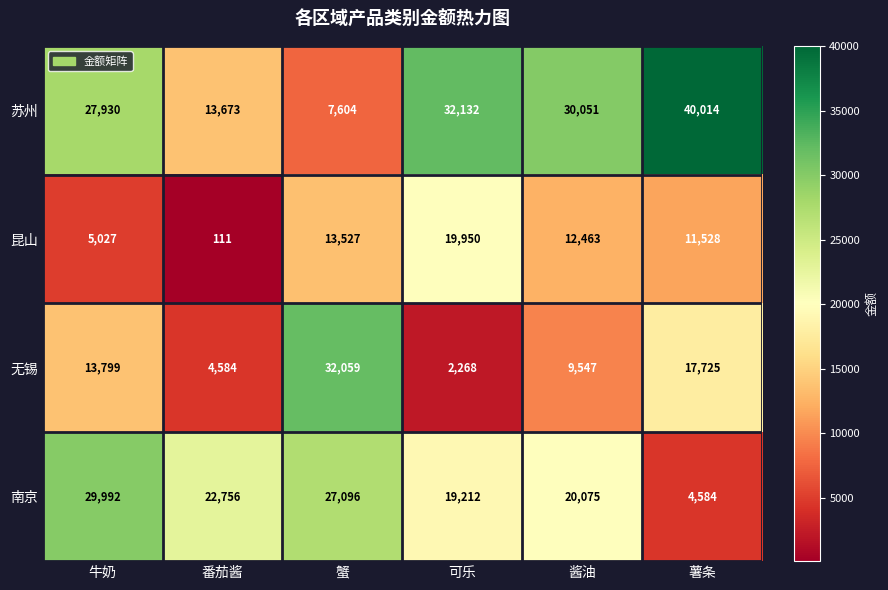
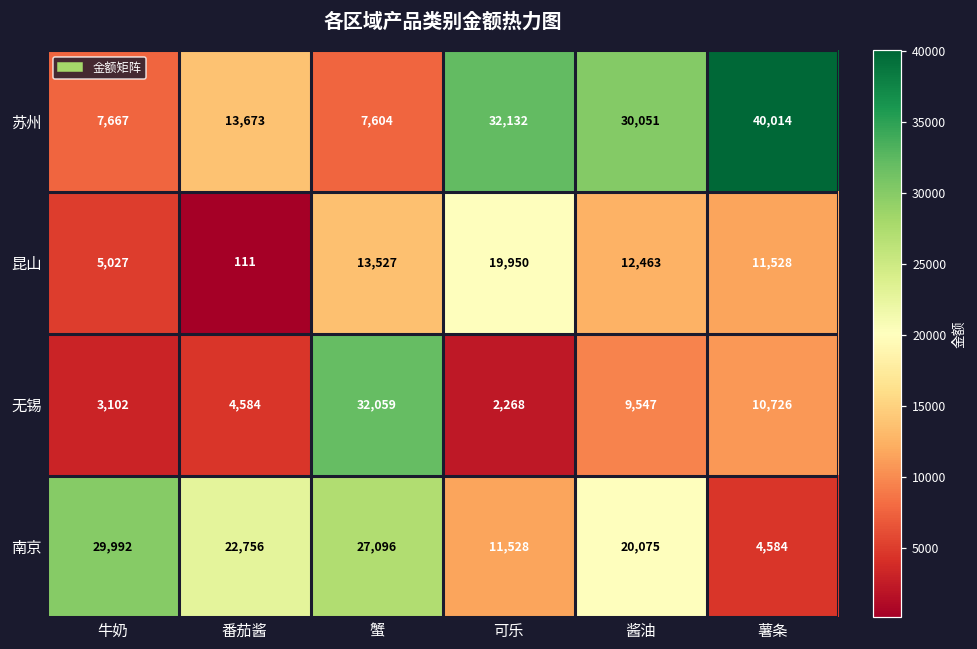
  {
    "苏州": {
-     "牛奶": "27,930",
+     "牛奶": "7,667",
      "番茄酱": "13,673",
      "蟹": "7,604",
      "可乐": "32,132",
      "酱油": "30,051",
      "薯条": "40,014"
    },
    "昆山": {
      "牛奶": "5,027",
      "番茄酱": "111",
      "蟹": "13,527",
      "可乐": "19,950",
      "酱油": "12,463",
      "薯条": "11,528"
    },
    "无锡": {
-     "牛奶": "13,799",
+     "牛奶": "3,102",
      "番茄酱": "4,584",
      "蟹": "32,059",
      "可乐": "2,268",
      "酱油": "9,547",
-     "薯条": "17,725"
+     "薯条": "10,726"
    },
    "南京": {
      "牛奶": "29,992",
      "番茄酱": "22,756",
      "蟹": "27,096",
-     "可乐": "19,212",
+     "可乐": "11,528",
      "酱油": "20,075",
      "薯条": "4,584"
    }
  }
